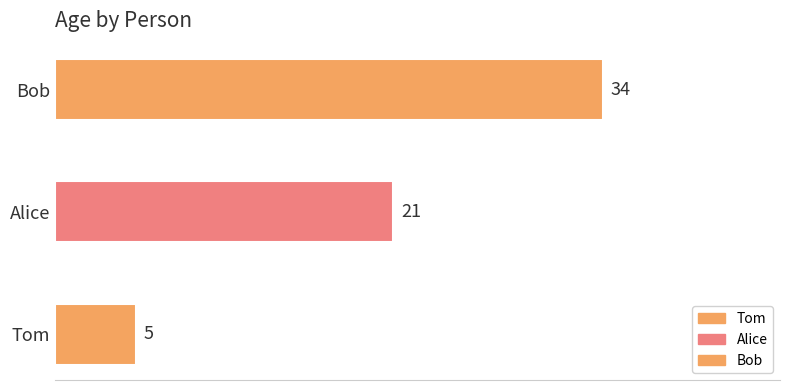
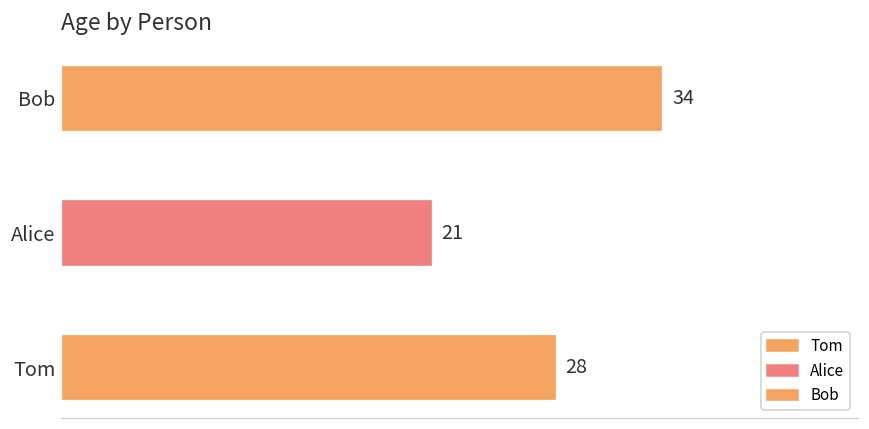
  {
    "Bob": 34,
    "Alice": 21,
-   "Tom": 5
+   "Tom": 28
  }
